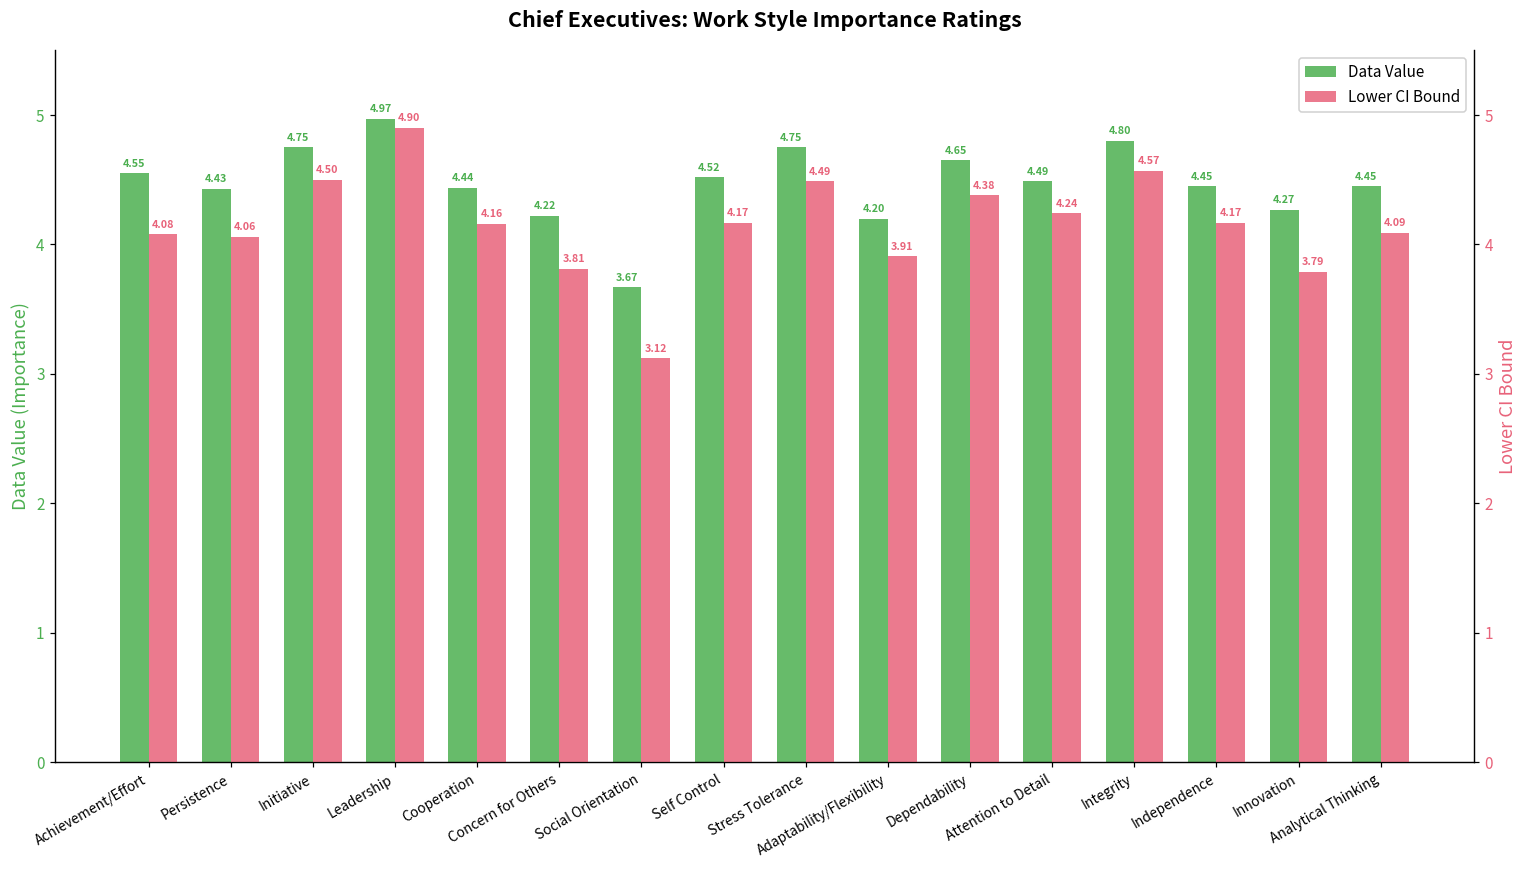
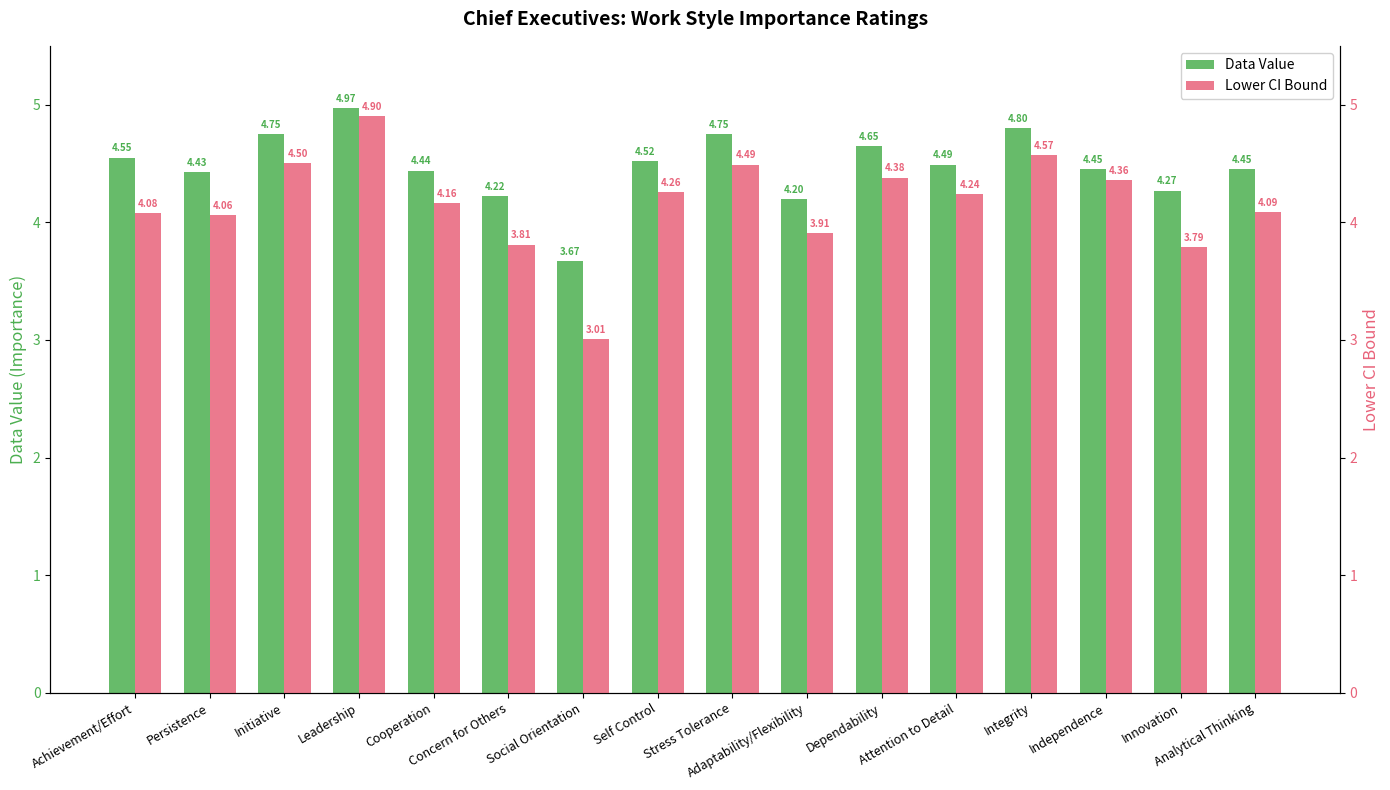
  {
    "Data Value": {
      "Achievement/Effort": 4.55,
      "Persistence": 4.43,
      "Initiative": 4.75,
      "Leadership": 4.97,
      "Cooperation": 4.44,
      "Concern for Others": 4.22,
      "Social Orientation": 3.67,
      "Self Control": 4.52,
      "Stress Tolerance": 4.75,
      "Adaptability/Flexibility": 4.20,
      "Dependability": 4.65,
      "Attention to Detail": 4.49,
      "Integrity": 4.80,
      "Independence": 4.45,
      "Innovation": 4.27,
      "Analytical Thinking": 4.45
    },
    "Lower CI Bound": {
      "Achievement/Effort": 4.08,
      "Persistence": 4.06,
      "Initiative": 4.50,
      "Leadership": 4.90,
      "Cooperation": 4.16,
      "Concern for Others": 3.81,
-     "Social Orientation": 3.12,
-     "Self Control": 4.17,
+     "Social Orientation": 3.01,
+     "Self Control": 4.26,
      "Stress Tolerance": 4.49,
      "Adaptability/Flexibility": 3.91,
      "Dependability": 4.38,
      "Attention to Detail": 4.24,
      "Integrity": 4.57,
-     "Independence": 4.17,
+     "Independence": 4.36,
      "Innovation": 3.79,
      "Analytical Thinking": 4.09
    }
  }
